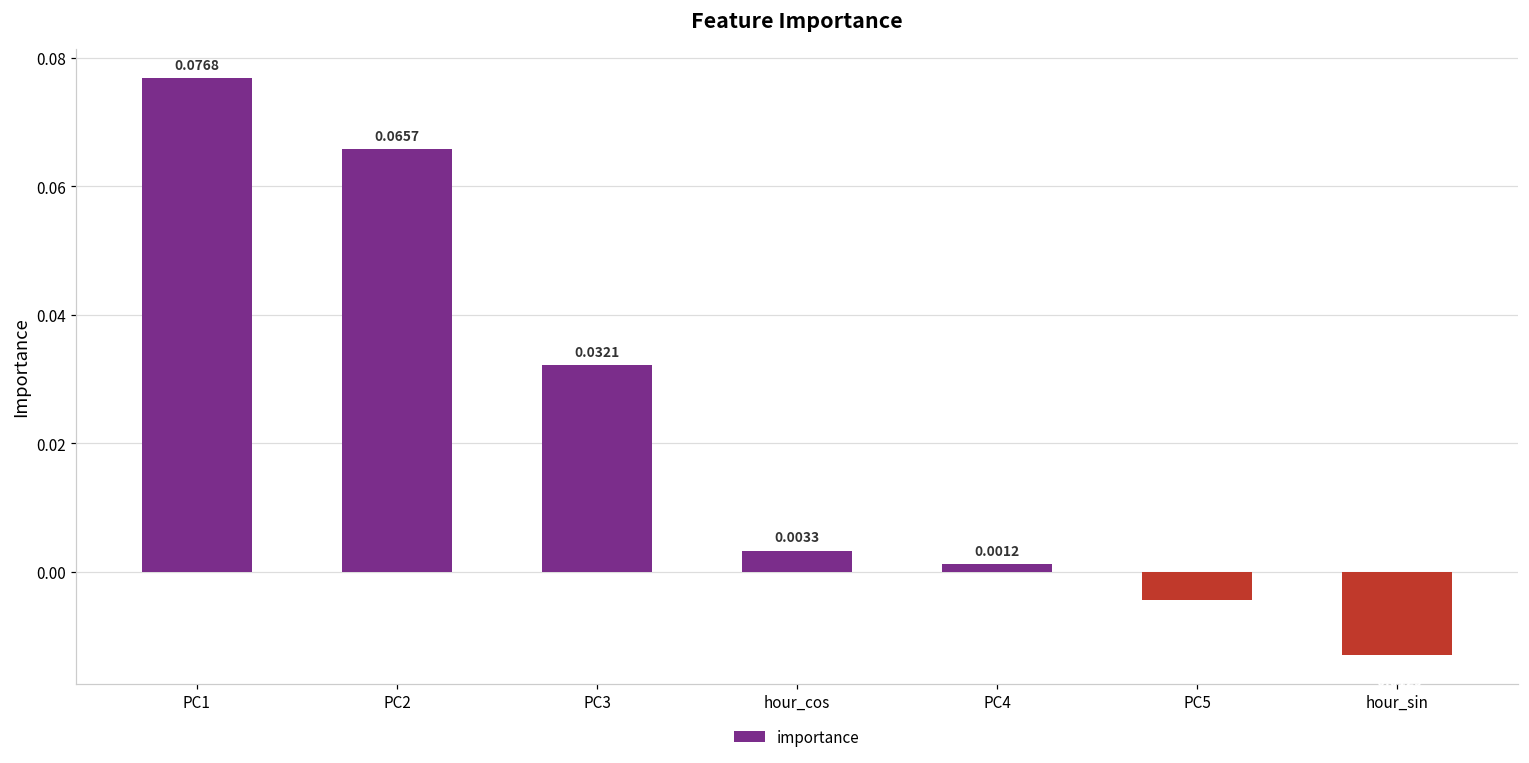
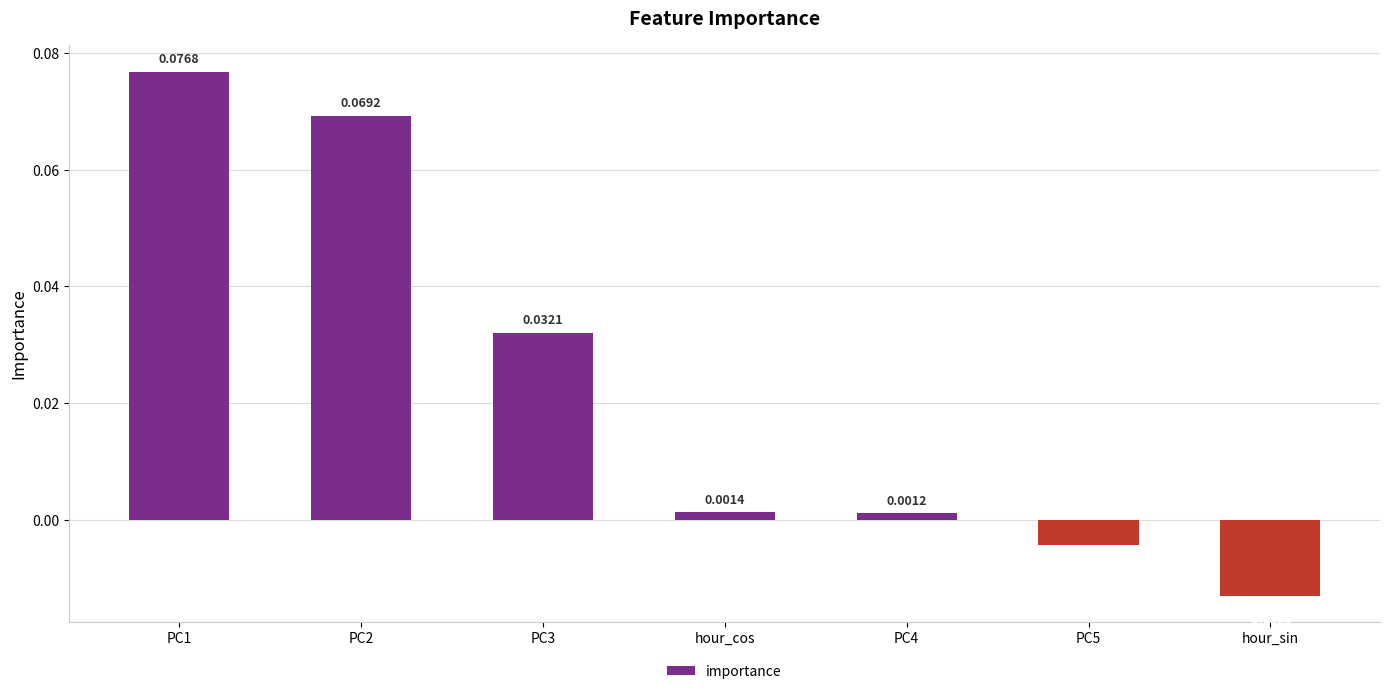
  {
    "PC1": 0.0768,
-   "PC2": 0.0657,
+   "PC2": 0.0692,
    "PC3": 0.0321,
-   "hour_cos": 0.0033,
+   "hour_cos": 0.0014,
    "PC4": 0.0012
  }
